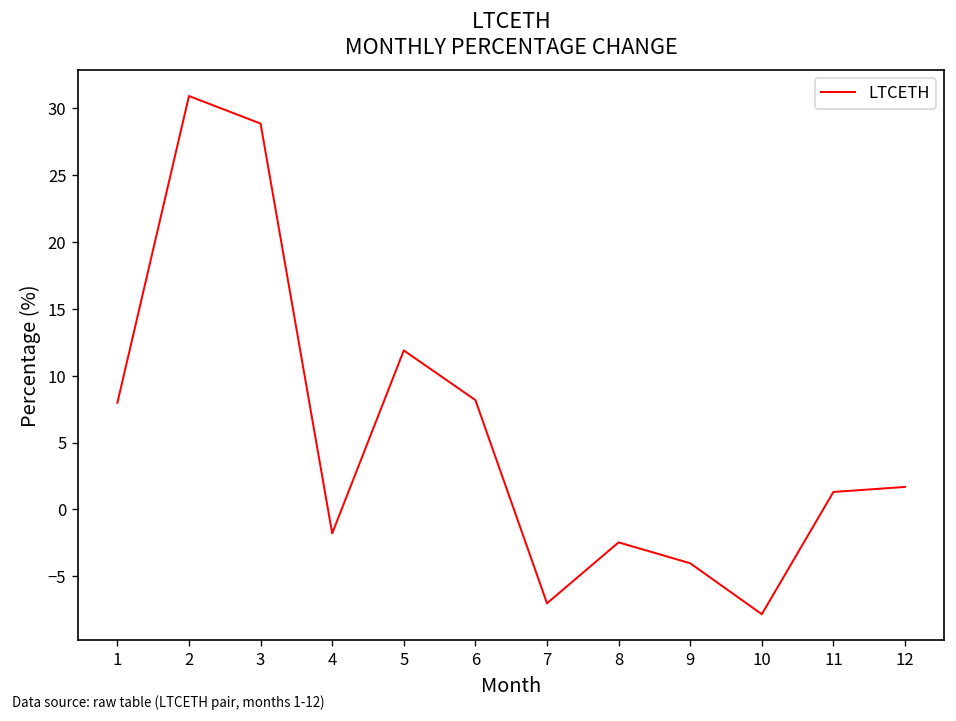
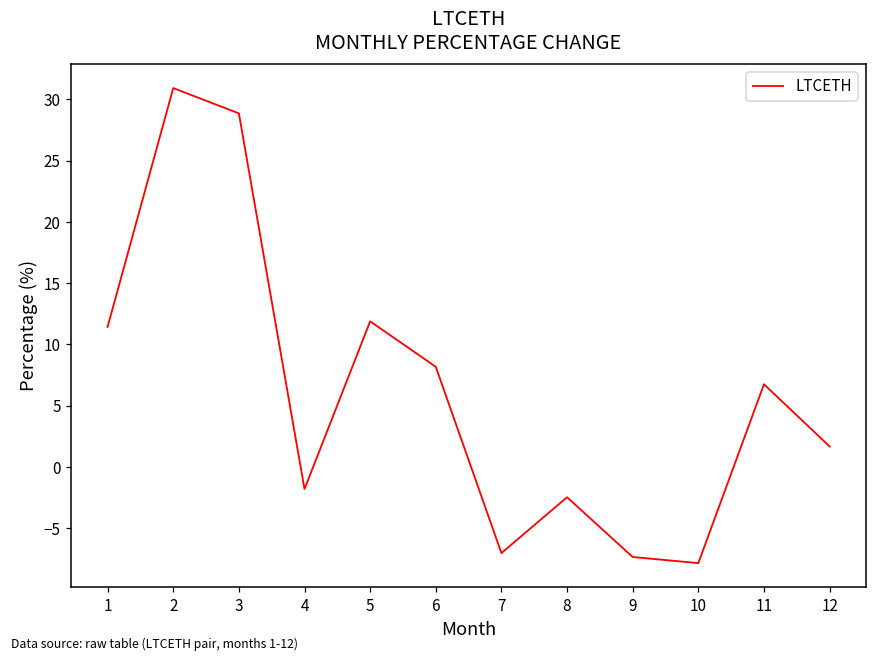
  {
-   "1": 8.0,
+   "1": 11.4,
    "2": 30.9,
    "3": 28.9,
    "4": -1.8,
    "5": 11.9,
    "6": 8.2,
    "7": -7.0,
    "8": -2.5,
-   "9": -4.0,
+   "9": -7.3,
    "10": -7.8,
-   "11": 1.3,
+   "11": 6.8,
    "12": 1.7
  }
